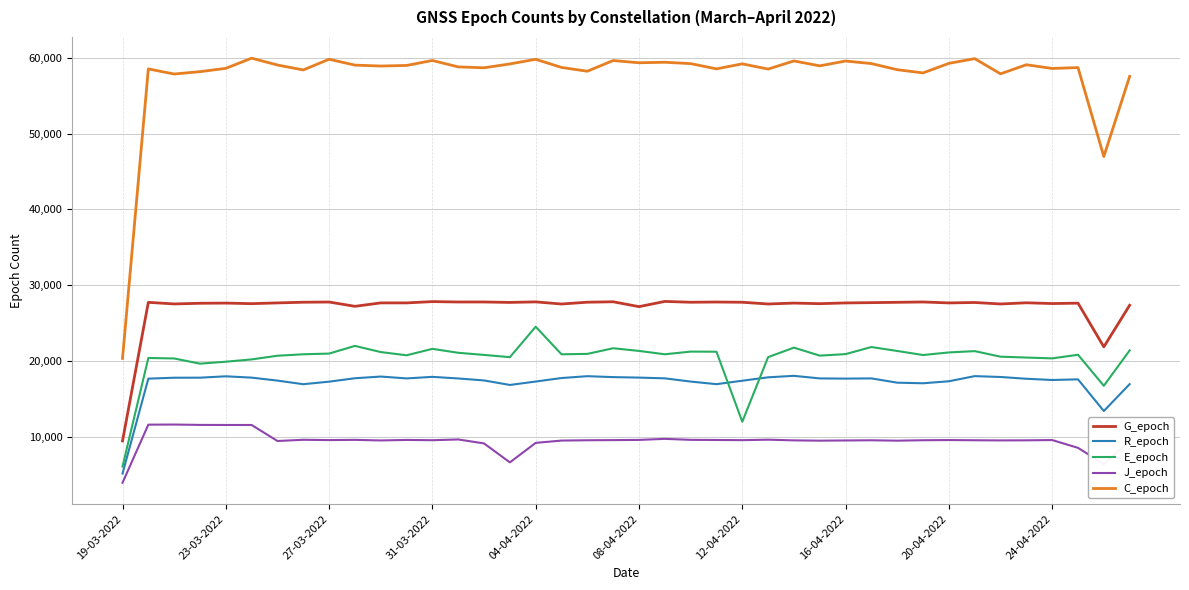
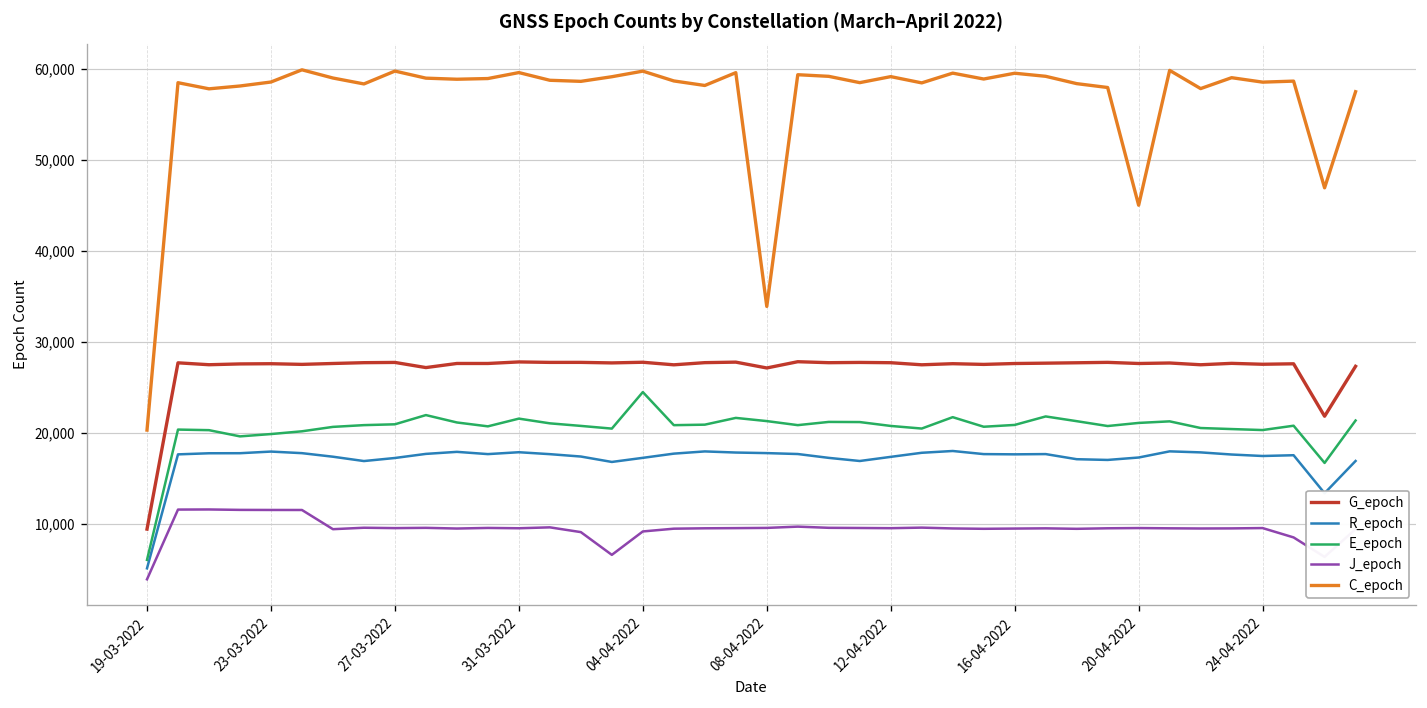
  {
    "G_epoch": {
      "19-03-2022": "9,000",
      "23-03-2022": "28,000",
      "27-03-2022": "28,000",
      "31-03-2022": "28,000",
      "04-04-2022": "28,000",
      "08-04-2022": "27,000",
      "12-04-2022": "28,000",
      "16-04-2022": "28,000",
      "20-04-2022": "28,000",
      "24-04-2022": "28,000"
    },
    "R_epoch": {
      "19-03-2022": "5,000",
      "23-03-2022": "18,000",
      "27-03-2022": "17,000",
      "31-03-2022": "18,000",
      "04-04-2022": "17,000",
      "08-04-2022": "18,000",
      "12-04-2022": "17,000",
      "16-04-2022": "18,000",
      "20-04-2022": "17,000",
      "24-04-2022": "18,000"
    },
    "E_epoch": {
      "19-03-2022": "6,000",
      "23-03-2022": "20,000",
      "27-03-2022": "21,000",
      "31-03-2022": "22,000",
      "04-04-2022": "25,000",
      "08-04-2022": "21,000",
-     "12-04-2022": "12,000",
+     "12-04-2022": "21,000",
      "16-04-2022": "21,000",
      "20-04-2022": "21,000",
      "24-04-2022": "20,000"
    },
    "J_epoch": {
      "19-03-2022": "4,000",
      "23-03-2022": "12,000",
      "27-03-2022": "10,000",
      "31-03-2022": "10,000",
      "04-04-2022": "9,000",
      "08-04-2022": "10,000",
      "12-04-2022": "10,000",
      "16-04-2022": "10,000",
      "20-04-2022": "10,000",
      "24-04-2022": "10,000"
    },
    "C_epoch": {
      "19-03-2022": "20,000",
      "23-03-2022": "59,000",
      "27-03-2022": "60,000",
      "31-03-2022": "60,000",
      "04-04-2022": "60,000",
-     "08-04-2022": "59,000",
+     "08-04-2022": "34,000",
      "12-04-2022": "59,000",
      "16-04-2022": "60,000",
-     "20-04-2022": "59,000",
+     "20-04-2022": "45,000",
      "24-04-2022": "59,000"
    }
  }
